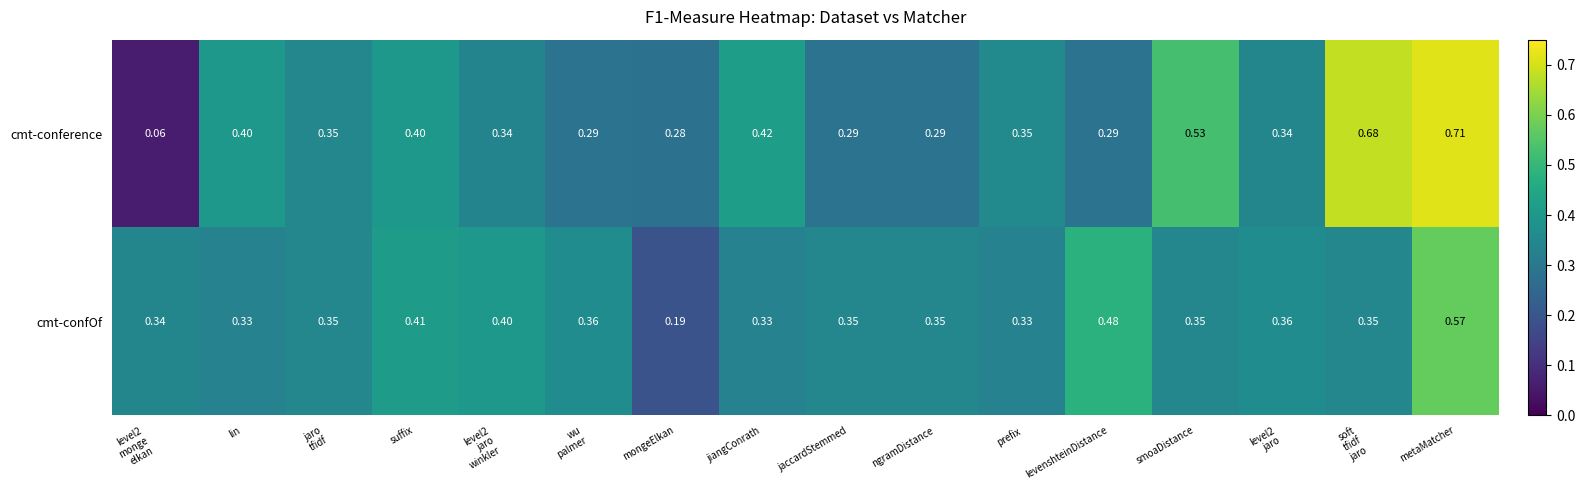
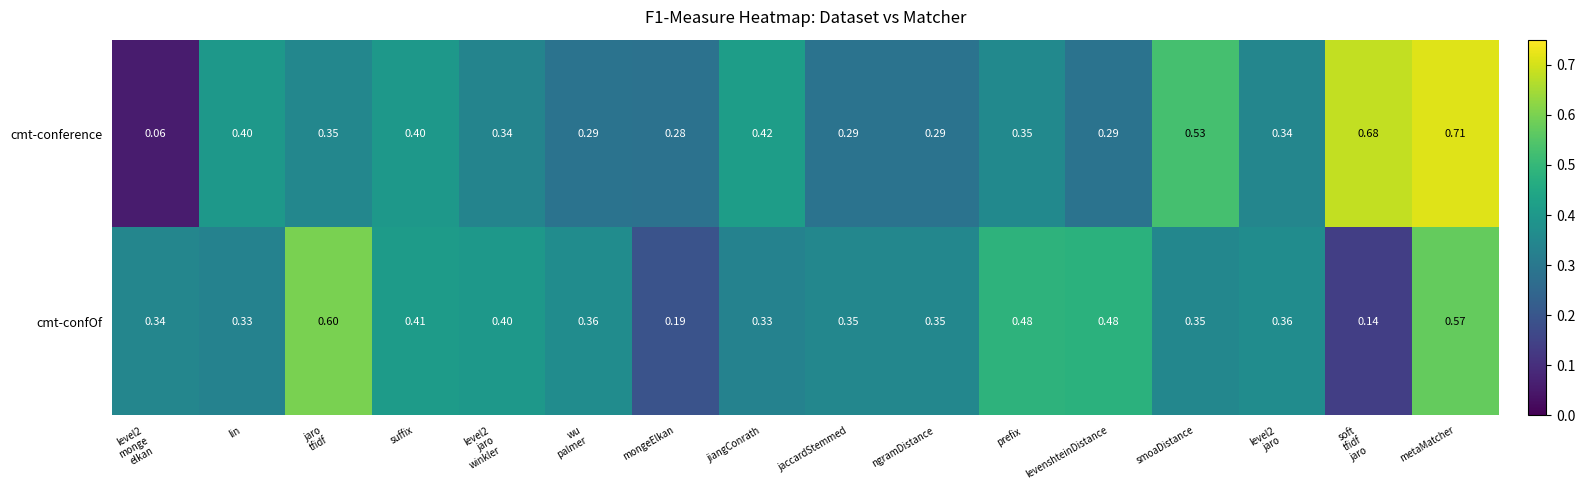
  {
    "cmt-conference": {
      "level2 monge elkan": 0.06,
      "lin": 0.40,
      "jaro tfidf": 0.35,
      "suffix": 0.40,
      "level2 jaro winkler": 0.34,
      "wu palmer": 0.29,
      "mongeElkan": 0.28,
      "jiangConrath": 0.42,
      "jaccardStemmed": 0.29,
      "ngramDistance": 0.29,
      "prefix": 0.35,
      "levenshteinDistance": 0.29,
      "smoaDistance": 0.53,
      "level2 jaro": 0.34,
      "soft tfidf jaro": 0.68,
      "metaMatcher": 0.71
    },
    "cmt-confOf": {
      "level2 monge elkan": 0.34,
      "lin": 0.33,
-     "jaro tfidf": 0.35,
+     "jaro tfidf": 0.60,
      "suffix": 0.41,
      "level2 jaro winkler": 0.40,
      "wu palmer": 0.36,
      "mongeElkan": 0.19,
      "jiangConrath": 0.33,
      "jaccardStemmed": 0.35,
      "ngramDistance": 0.35,
-     "prefix": 0.33,
+     "prefix": 0.48,
      "levenshteinDistance": 0.48,
      "smoaDistance": 0.35,
      "level2 jaro": 0.36,
-     "soft tfidf jaro": 0.35,
+     "soft tfidf jaro": 0.14,
      "metaMatcher": 0.57
    }
  }
